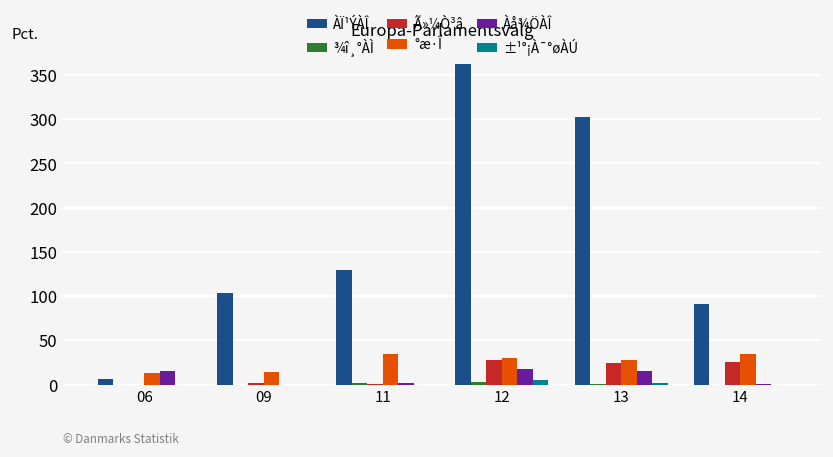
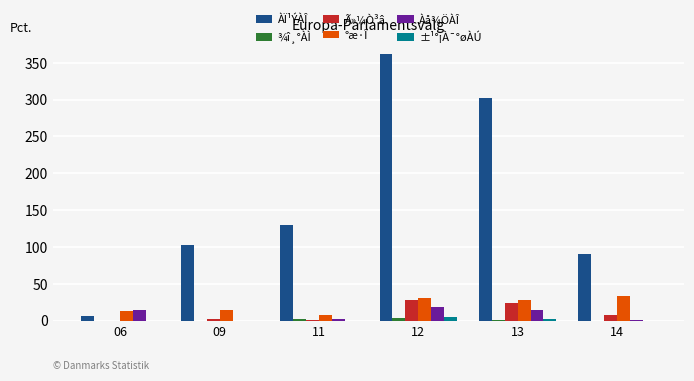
  {
    "¾î¸°ÀÌ": {
      "06": 0,
      "09": 0,
      "14": 0
    },
    "Ã»¼Ò³â": {
      "06": 0,
      "12": 30,
      "13": 20,
-     "14": 30
+     "14": 10
    },
    "°æ·Î": {
      "06": 10,
      "09": 10,
-     "11": 30,
+     "11": 10,
      "12": 30,
      "13": 30,
      "14": 30
    },
    "Àå¾ÖÀÎ": {
      "06": 20,
      "09": 0,
      "12": 20,
      "13": 20
    }
  }
